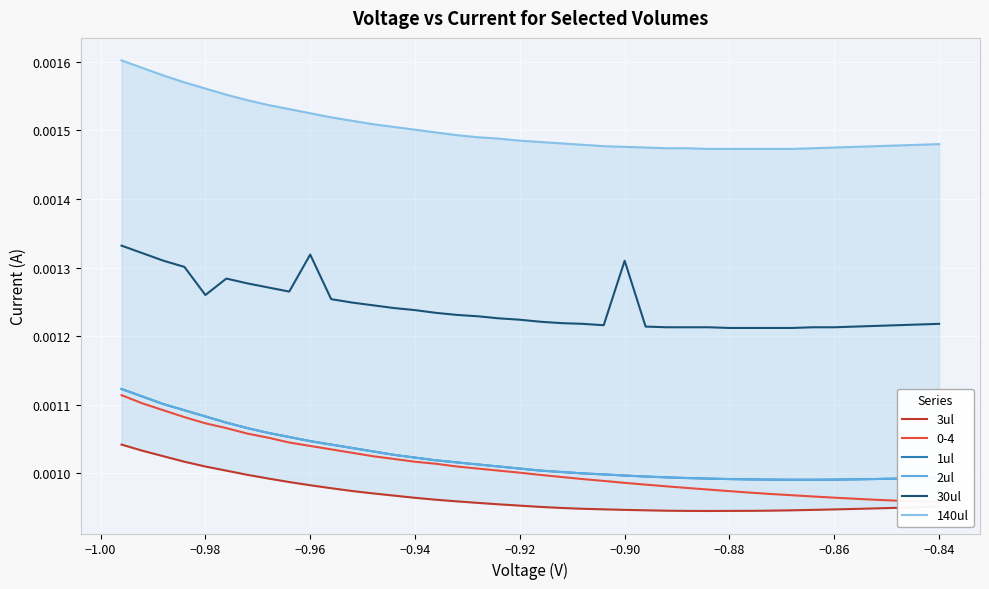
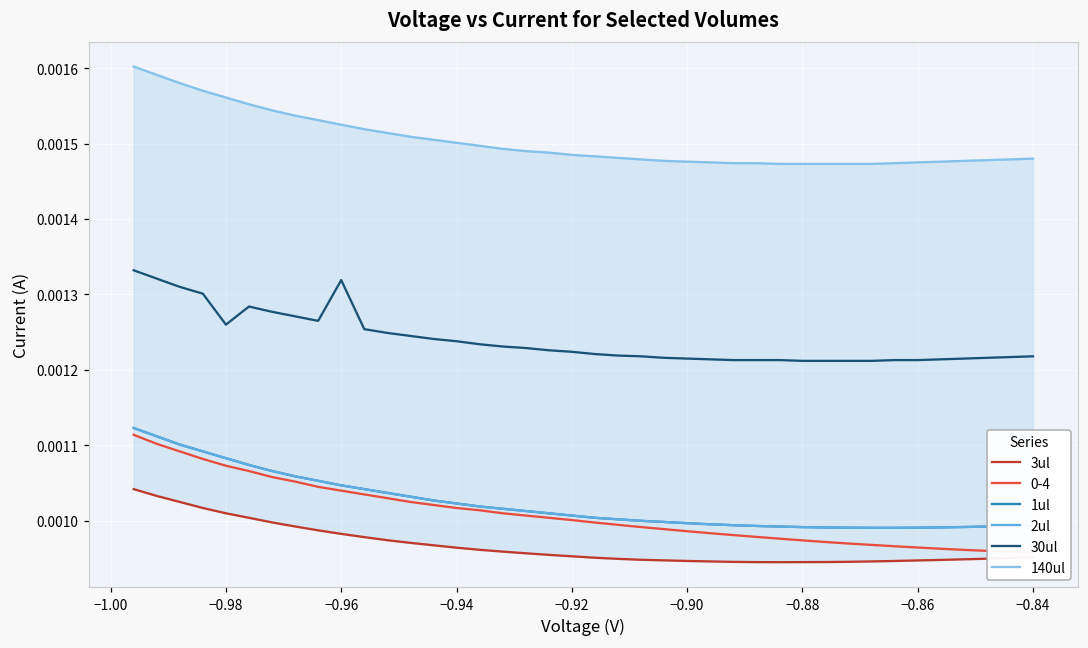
  {
    "30ul": {
      "−0.98": 0.00126,
      "−0.96": 0.00132,
      "−0.94": 0.00124,
      "−0.92": 0.00122,
-     "−0.90": 0.00131,
+     "−0.90": 0.00122,
      "−0.88": 0.00121,
      "−0.86": 0.00121,
      "−0.84": 0.00122
    }
  }
